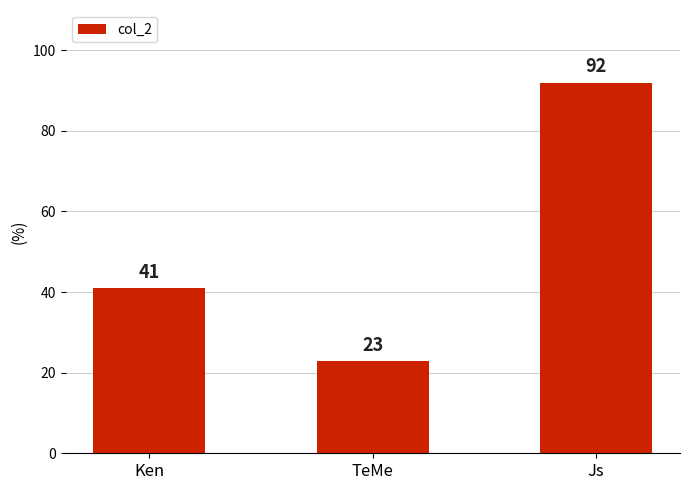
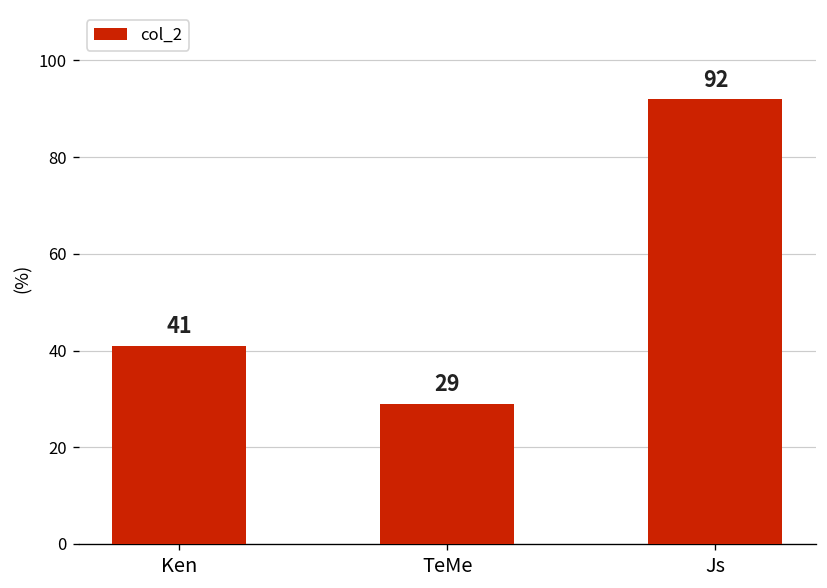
  {
    "Ken": 41,
-   "TeMe": 23,
+   "TeMe": 29,
    "Js": 92
  }
